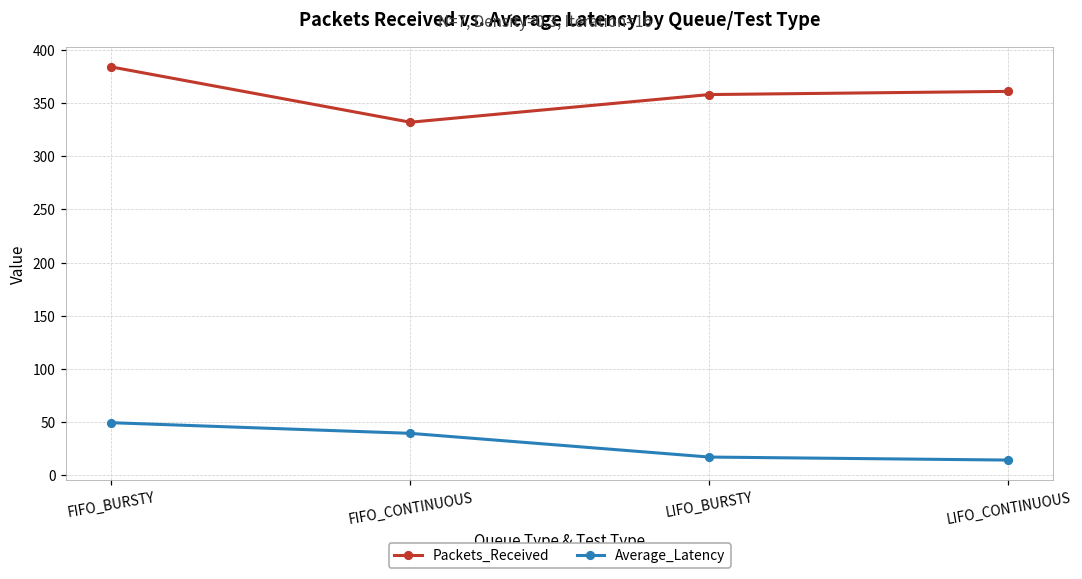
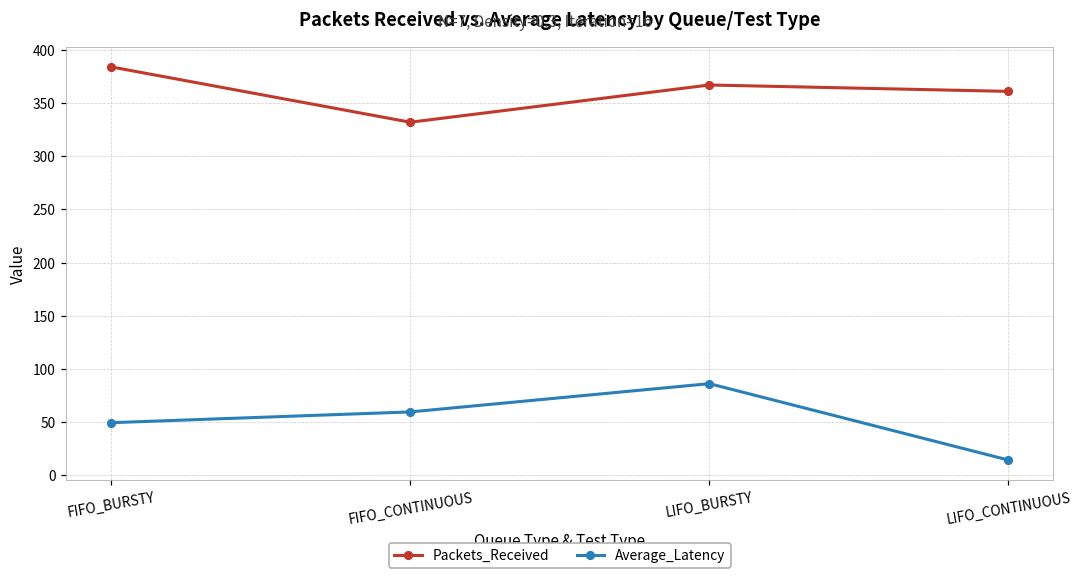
  {
    "Packets_Received": {
      "FIFO_BURSTY": 380,
      "FIFO_CONTINUOUS": 330,
-     "LIFO_BURSTY": 360,
+     "LIFO_BURSTY": 370,
      "LIFO_CONTINUOUS": 360
    },
    "Average_Latency": {
      "FIFO_BURSTY": 50,
-     "FIFO_CONTINUOUS": 40,
-     "LIFO_BURSTY": 20,
+     "FIFO_CONTINUOUS": 60,
+     "LIFO_BURSTY": 90,
      "LIFO_CONTINUOUS": 10
    }
  }
